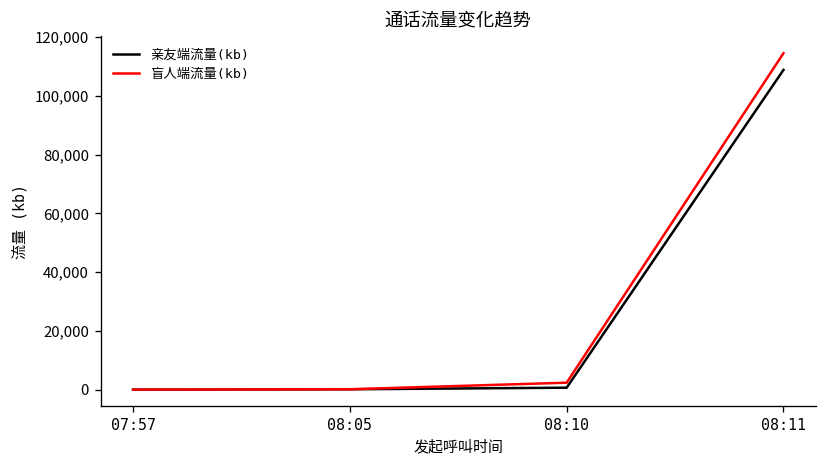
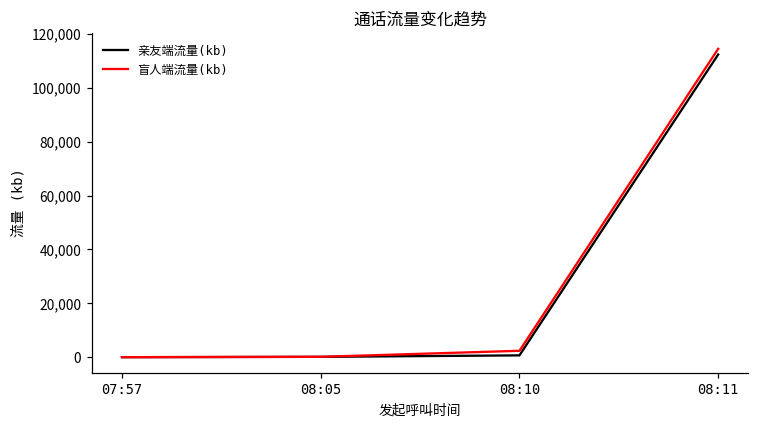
  {
    "亲友端流量(kb)": {
      "08:10": "1,000",
-     "08:11": "109,000"
+     "08:11": "112,000"
    },
    "盲人端流量(kb)": {
      "08:10": "2,000",
      "08:11": "114,000"
    }
  }
